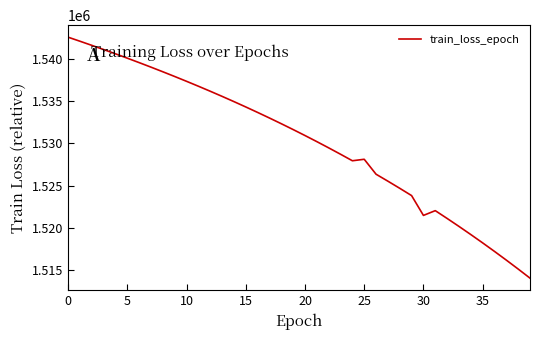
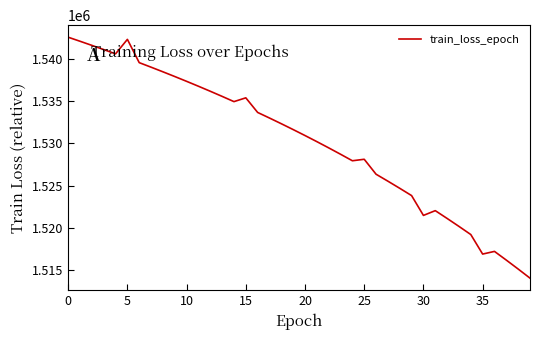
  {
    "0": 1543000,
-   "5": 1540000,
+   "5": 1542000,
    "10": 1537000,
-   "15": 1534000,
+   "15": 1535000,
    "20": 1531000,
    "25": 1528000,
    "30": 1521000,
-   "35": 1518000
+   "35": 1517000
  }
